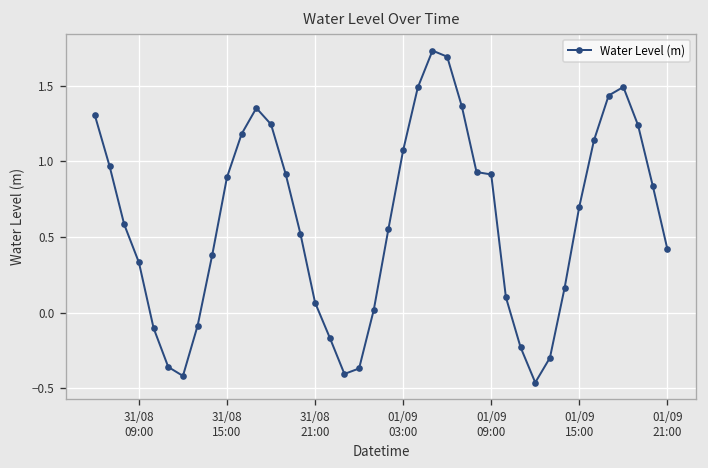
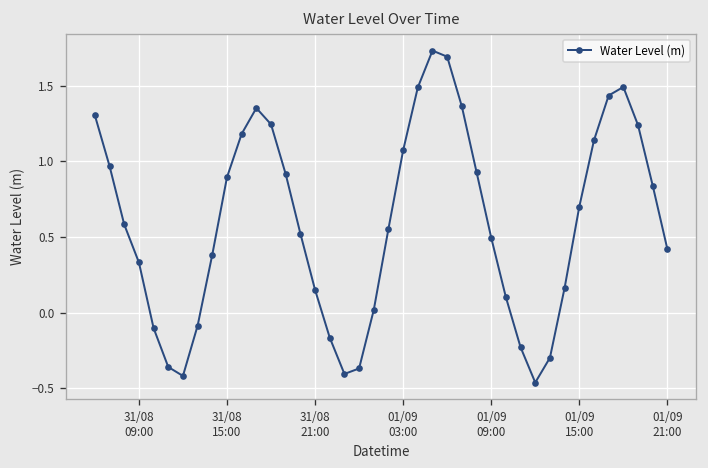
  {
    "31/08 09:00": 0.33,
    "31/08 15:00": 0.89,
-   "31/08 21:00": 0.07,
+   "31/08 21:00": 0.15,
    "01/09 03:00": 1.07,
-   "01/09 09:00": 0.91,
+   "01/09 09:00": 0.49,
    "01/09 15:00": 0.70,
    "01/09 21:00": 0.42
  }
